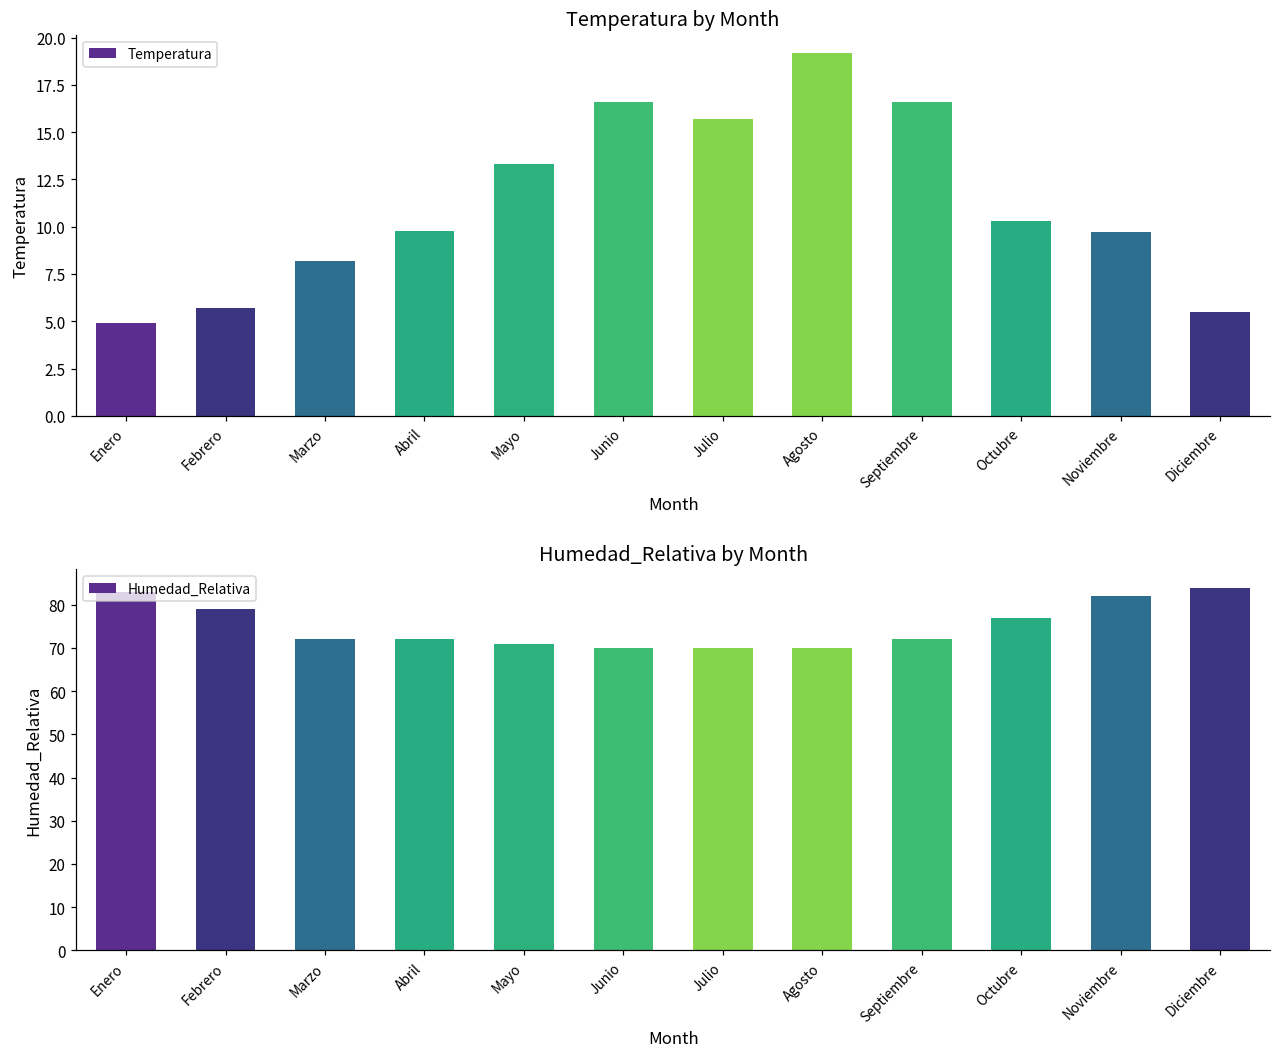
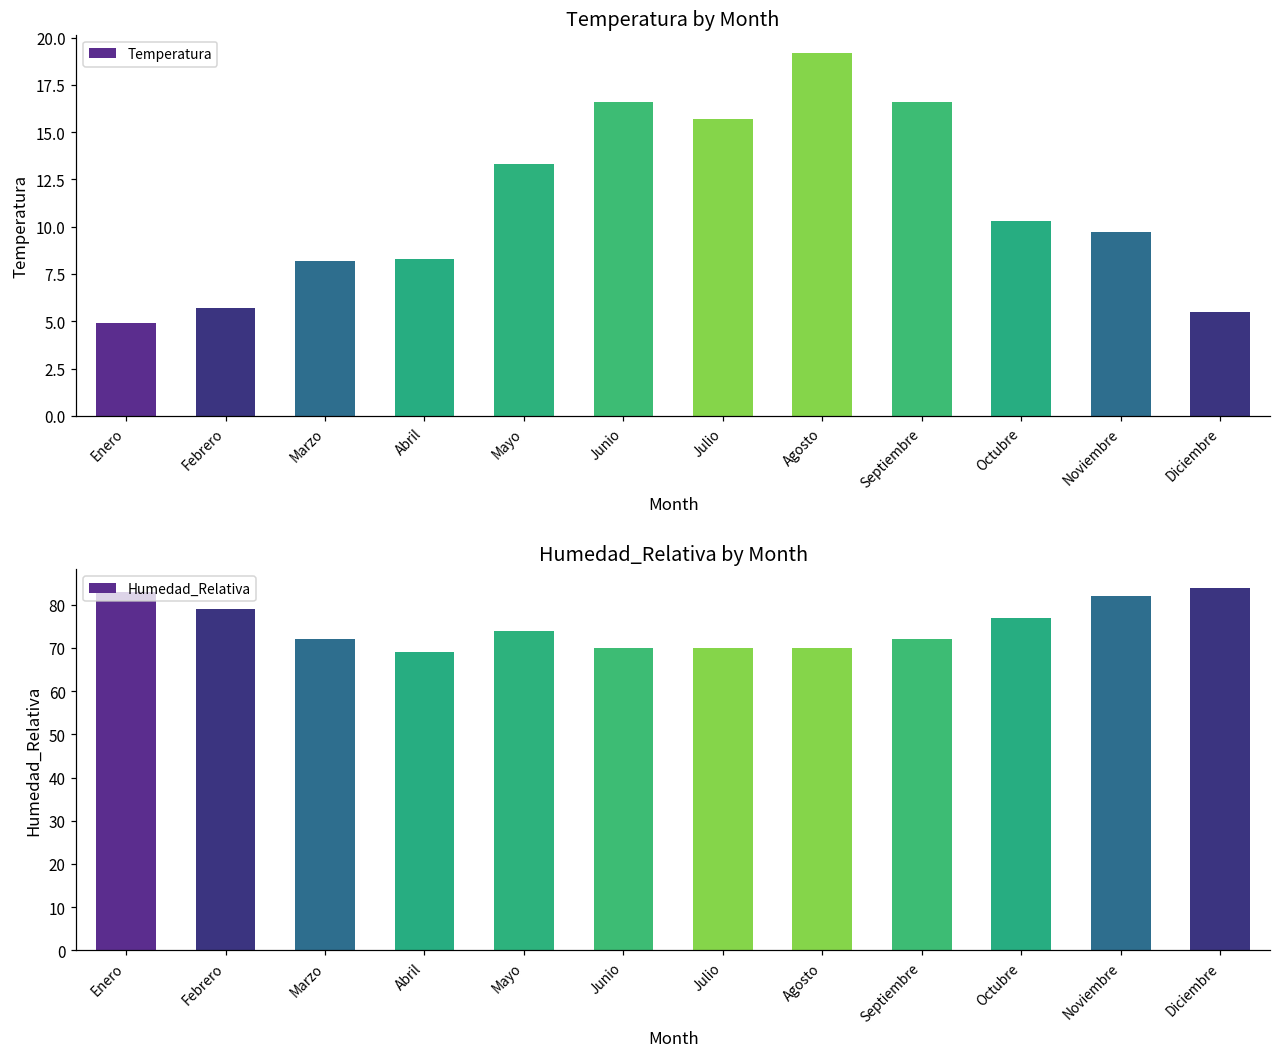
  {
    "Temperatura by Month": {
      "Enero": 4.9,
      "Febrero": 5.7,
      "Marzo": 8.2,
-     "Abril": 9.8,
+     "Abril": 8.3,
      "Mayo": 13.3,
      "Junio": 16.6,
      "Julio": 15.7,
      "Agosto": 19.2,
      "Septiembre": 16.6,
      "Octubre": 10.3,
      "Noviembre": 9.7,
      "Diciembre": 5.5
    },
    "Humedad_Relativa by Month": {
      "Febrero": 79,
      "Marzo": 72,
-     "Abril": 72,
-     "Mayo": 71,
+     "Abril": 69,
+     "Mayo": 74,
      "Junio": 70,
      "Julio": 70,
      "Agosto": 70,
      "Septiembre": 72,
      "Octubre": 77,
      "Noviembre": 82,
      "Diciembre": 84
    }
  }
